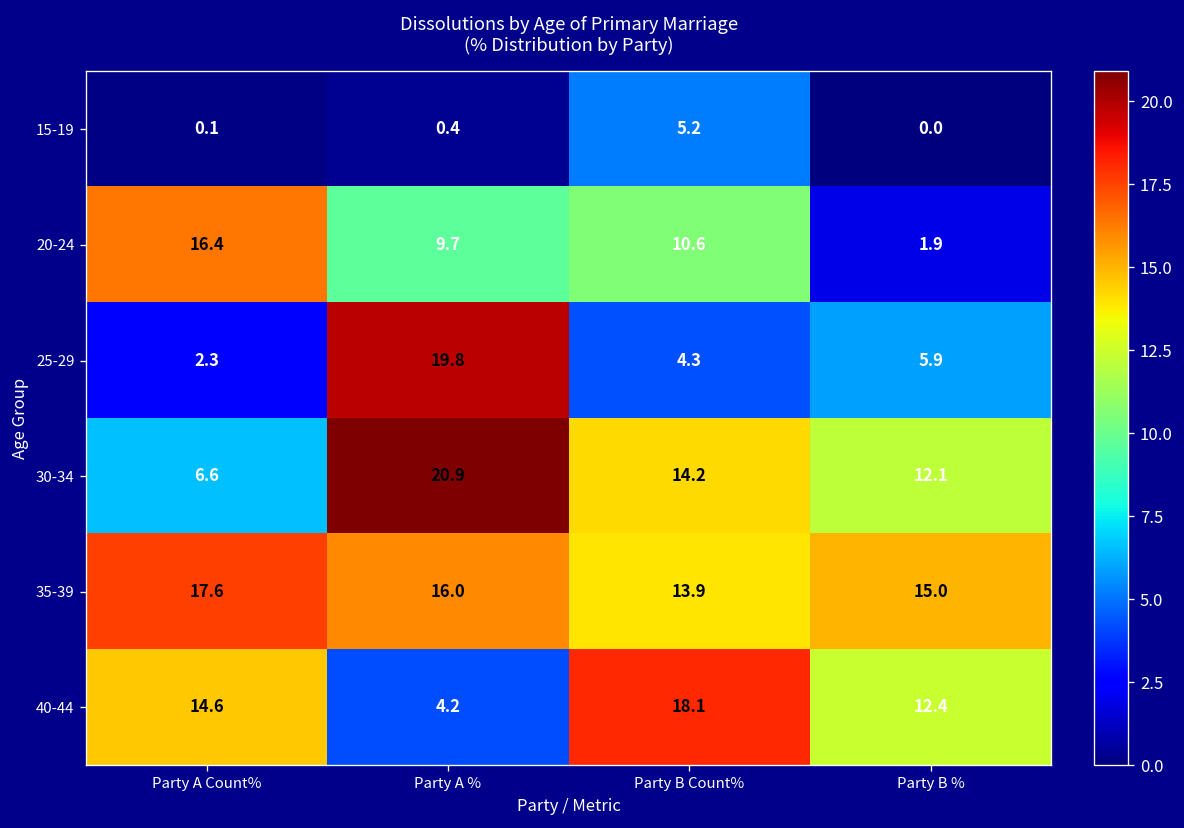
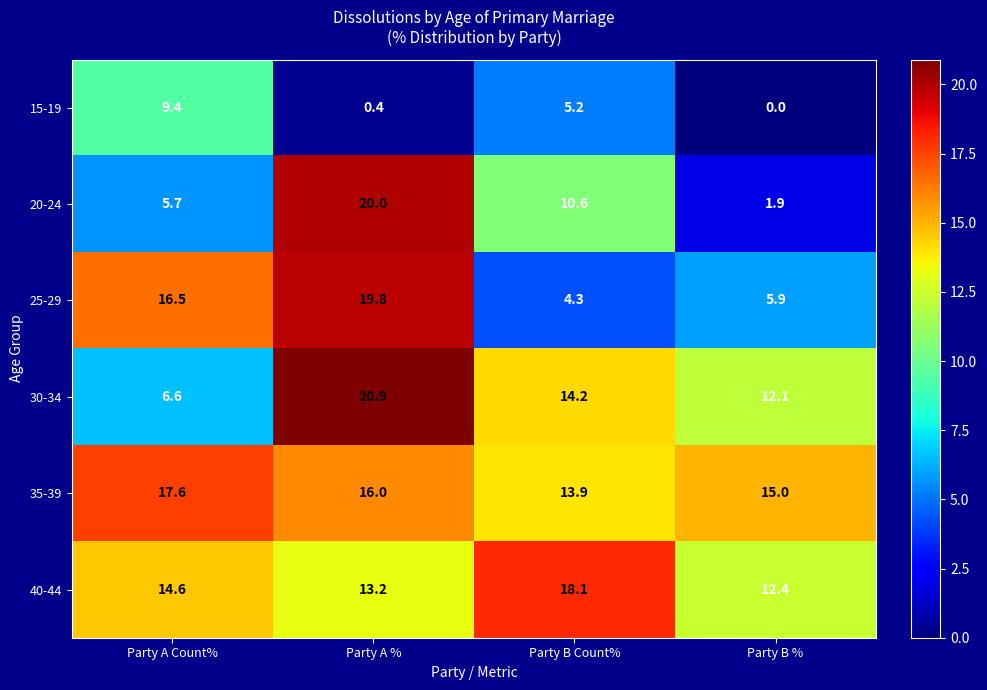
  {
    "15-19": {
-     "Party A Count%": 0.1,
+     "Party A Count%": 9.4,
      "Party A %": 0.4,
      "Party B Count%": 5.2,
      "Party B %": 0.0
    },
    "20-24": {
-     "Party A Count%": 16.4,
-     "Party A %": 9.7,
+     "Party A Count%": 5.7,
+     "Party A %": 20.0,
      "Party B Count%": 10.6,
      "Party B %": 1.9
    },
    "25-29": {
-     "Party A Count%": 2.3,
+     "Party A Count%": 16.5,
      "Party A %": 19.8,
      "Party B Count%": 4.3,
      "Party B %": 5.9
    },
    "30-34": {
      "Party A Count%": 6.6,
      "Party A %": 20.9,
      "Party B Count%": 14.2,
      "Party B %": 12.1
    },
    "35-39": {
      "Party A Count%": 17.6,
      "Party A %": 16.0,
      "Party B Count%": 13.9,
      "Party B %": 15.0
    },
    "40-44": {
      "Party A Count%": 14.6,
-     "Party A %": 4.2,
+     "Party A %": 13.2,
      "Party B Count%": 18.1,
      "Party B %": 12.4
    }
  }
